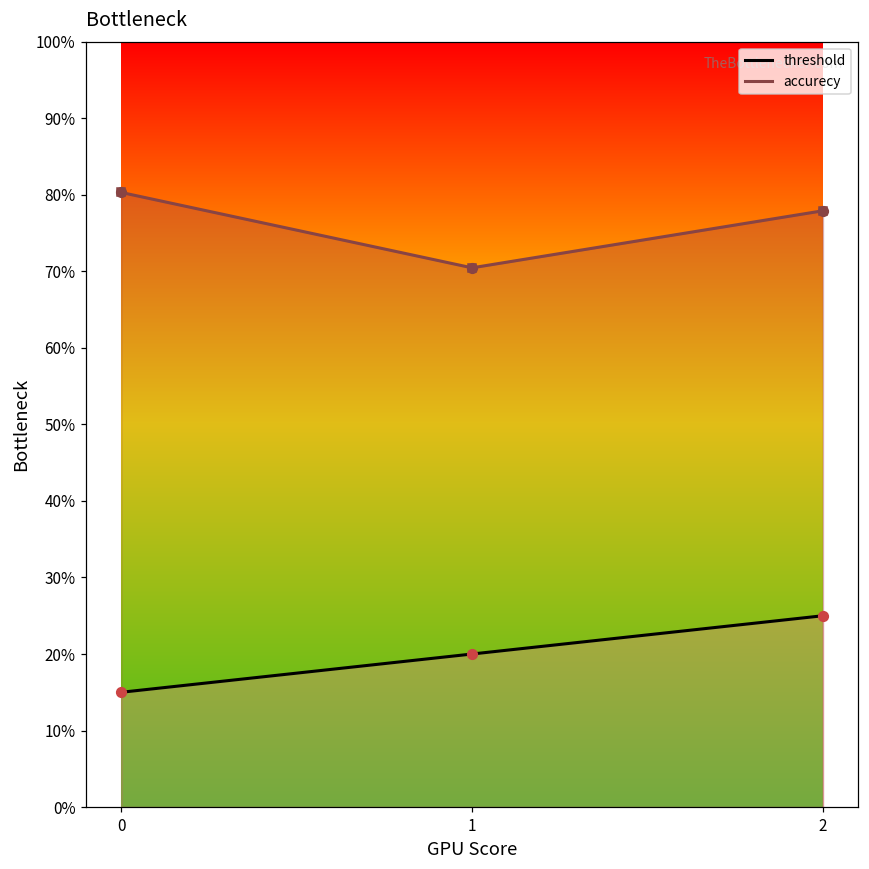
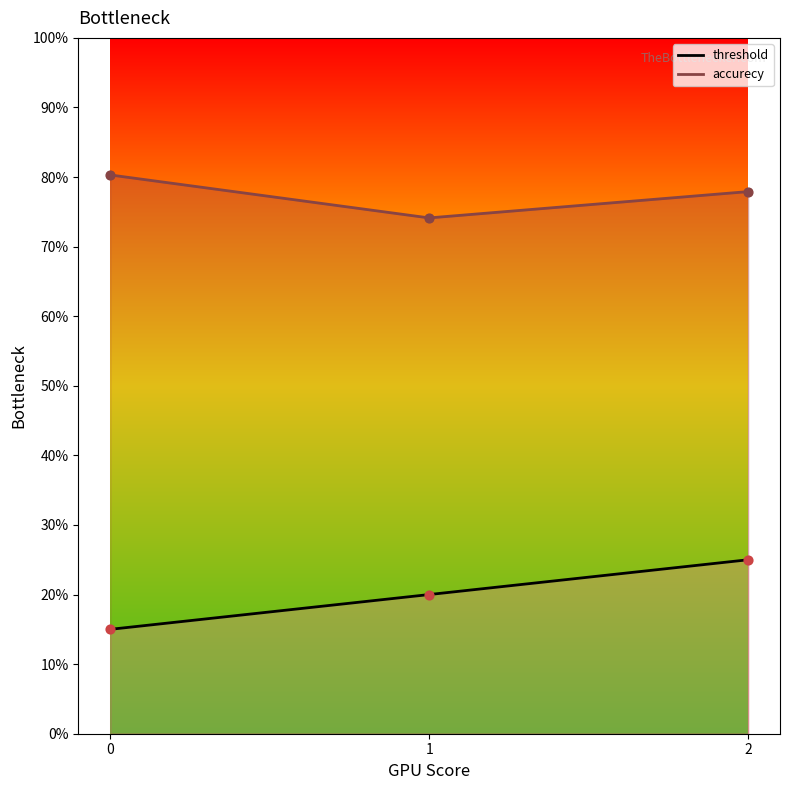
  {
    "accurecy": {
      "0": "80%",
-     "1": "70%",
+     "1": "74%",
      "2": "78%"
    }
  }
